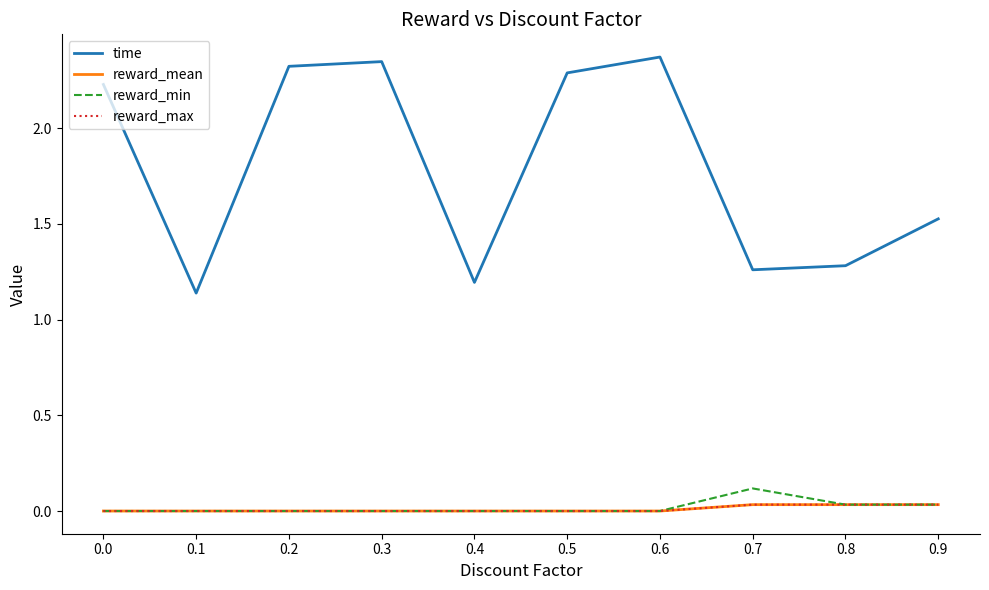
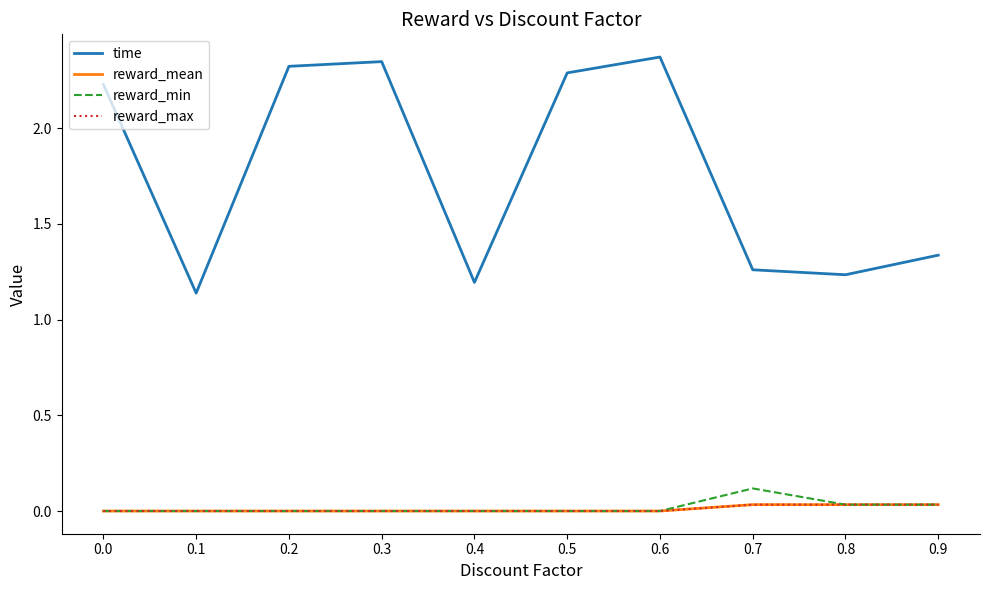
  {
    "time": {
      "0.1": 1.14,
      "0.2": 2.32,
      "0.3": 2.35,
      "0.4": 1.19,
      "0.5": 2.29,
      "0.6": 2.37,
      "0.7": 1.26,
-     "0.8": 1.28,
-     "0.9": 1.53
+     "0.8": 1.23,
+     "0.9": 1.34
    },
    "reward_max": {
      "0.7": 0.03
    },
    "reward_min": {
      "0.7": 0.12
    }
  }
